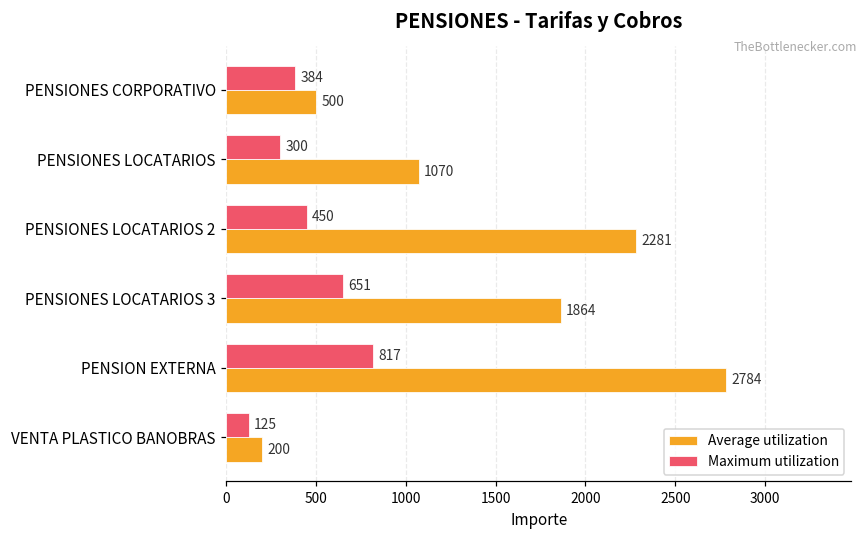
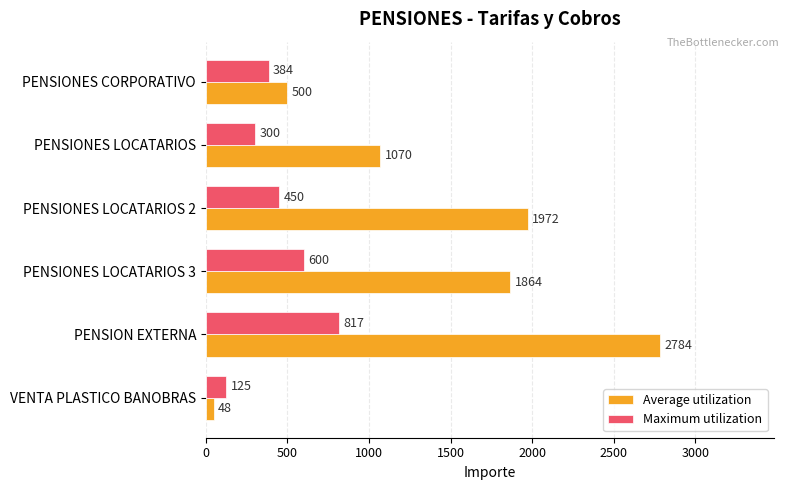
  {
    "Average utilization": {
      "PENSIONES CORPORATIVO": 500,
      "PENSIONES LOCATARIOS": 1070,
-     "PENSIONES LOCATARIOS 2": 2281,
+     "PENSIONES LOCATARIOS 2": 1972,
      "PENSIONES LOCATARIOS 3": 1864,
      "PENSION EXTERNA": 2784,
-     "VENTA PLASTICO BANOBRAS": 200
+     "VENTA PLASTICO BANOBRAS": 48
    },
    "Maximum utilization": {
      "PENSIONES CORPORATIVO": 384,
      "PENSIONES LOCATARIOS": 300,
      "PENSIONES LOCATARIOS 2": 450,
-     "PENSIONES LOCATARIOS 3": 651,
+     "PENSIONES LOCATARIOS 3": 600,
      "PENSION EXTERNA": 817,
      "VENTA PLASTICO BANOBRAS": 125
    }
  }
